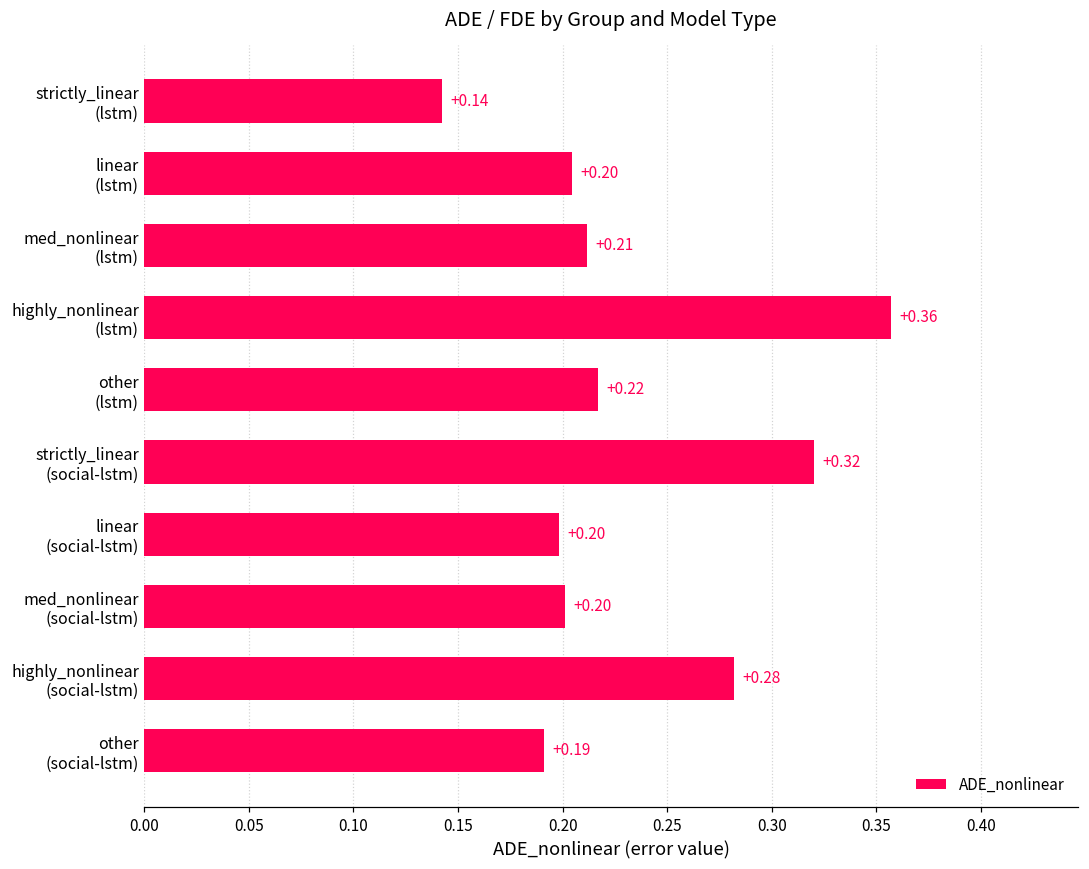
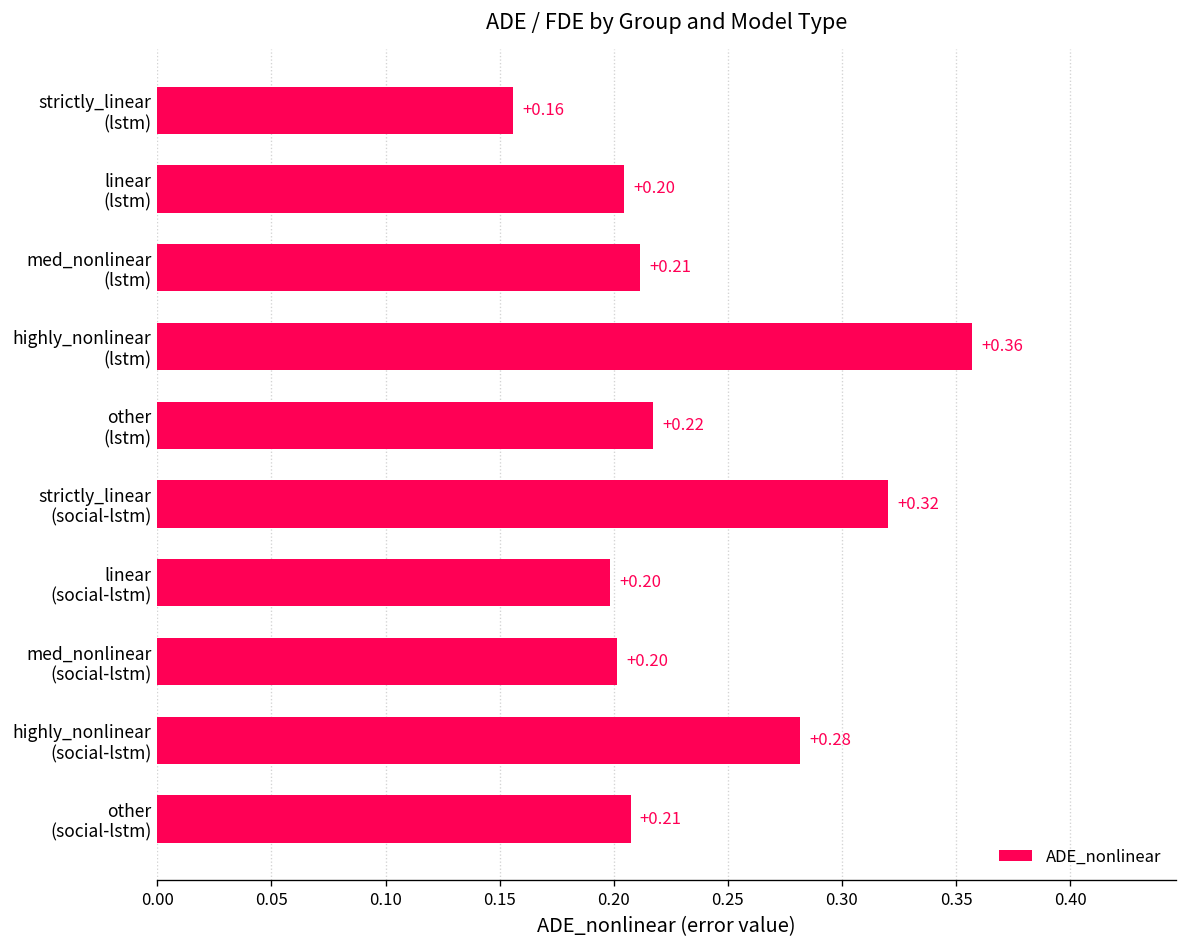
  {
-   "strictly_linear (lstm)": "+0.14",
+   "strictly_linear (lstm)": "+0.16",
    "linear (lstm)": "+0.20",
    "med_nonlinear (lstm)": "+0.21",
    "highly_nonlinear (lstm)": "+0.36",
    "other (lstm)": "+0.22",
    "strictly_linear (social-lstm)": "+0.32",
    "linear (social-lstm)": "+0.20",
    "med_nonlinear (social-lstm)": "+0.20",
    "highly_nonlinear (social-lstm)": "+0.28",
-   "other (social-lstm)": "+0.19"
+   "other (social-lstm)": "+0.21"
  }
